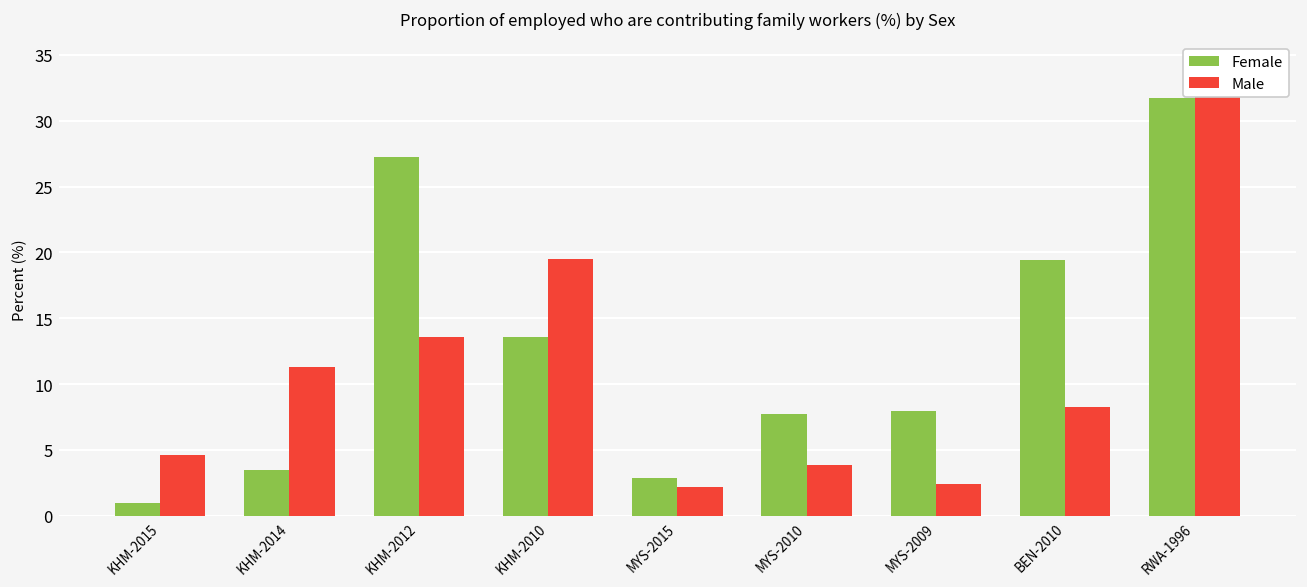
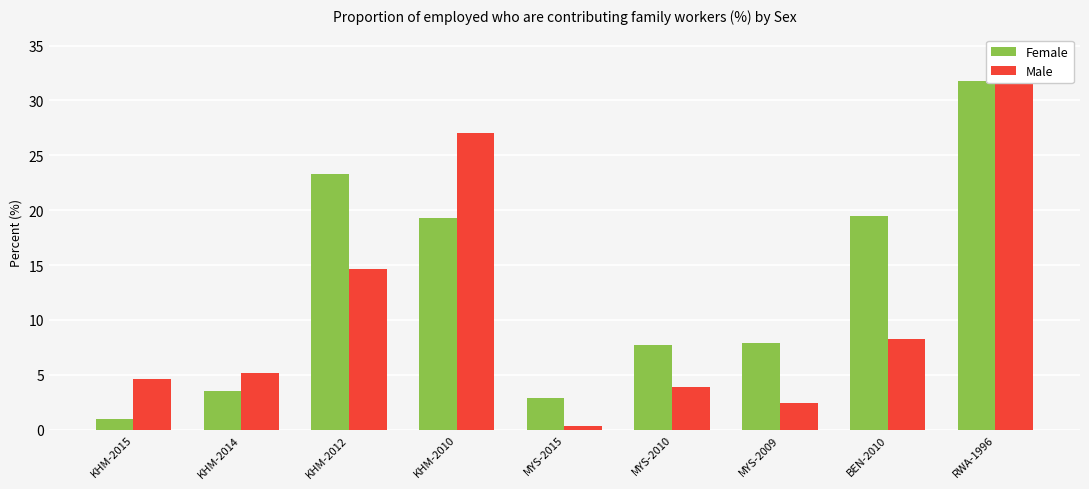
  {
    "Female": {
      "KHM-2015": 1.0,
      "KHM-2014": 3.5,
-     "KHM-2012": 27.2,
-     "KHM-2010": 13.5,
+     "KHM-2012": 23.3,
+     "KHM-2010": 19.3,
      "MYS-2015": 2.9,
      "MYS-2010": 7.7,
      "MYS-2009": 7.9,
      "BEN-2010": 19.5,
      "RWA-1996": 31.8
    },
    "Male": {
      "KHM-2015": 4.6,
-     "KHM-2014": 11.3,
-     "KHM-2012": 13.5,
-     "KHM-2010": 19.5,
-     "MYS-2015": 2.2,
+     "KHM-2014": 5.2,
+     "KHM-2012": 14.7,
+     "KHM-2010": 27.0,
+     "MYS-2015": 0.4,
      "MYS-2010": 3.9,
      "MYS-2009": 2.4,
      "BEN-2010": 8.3
    }
  }
